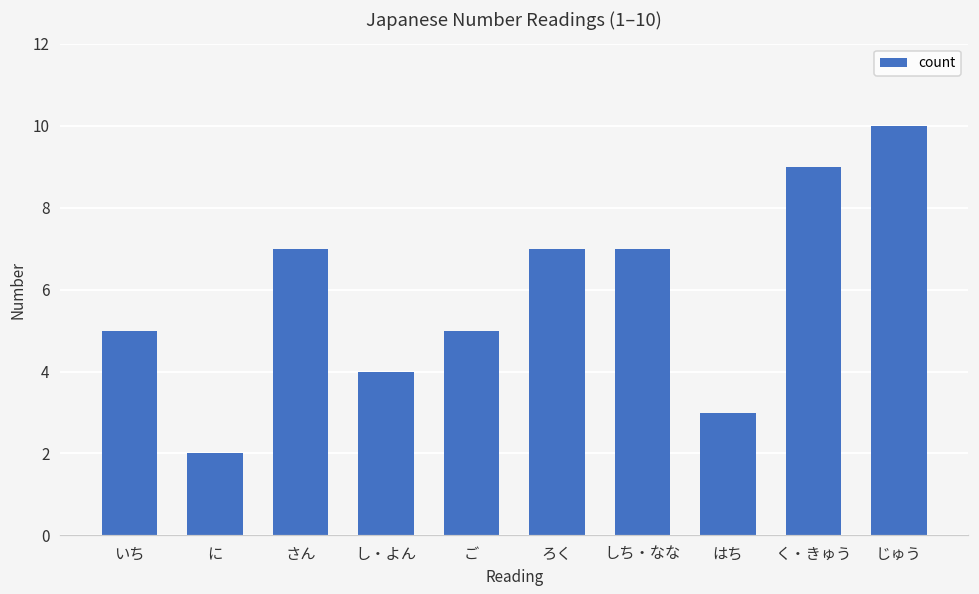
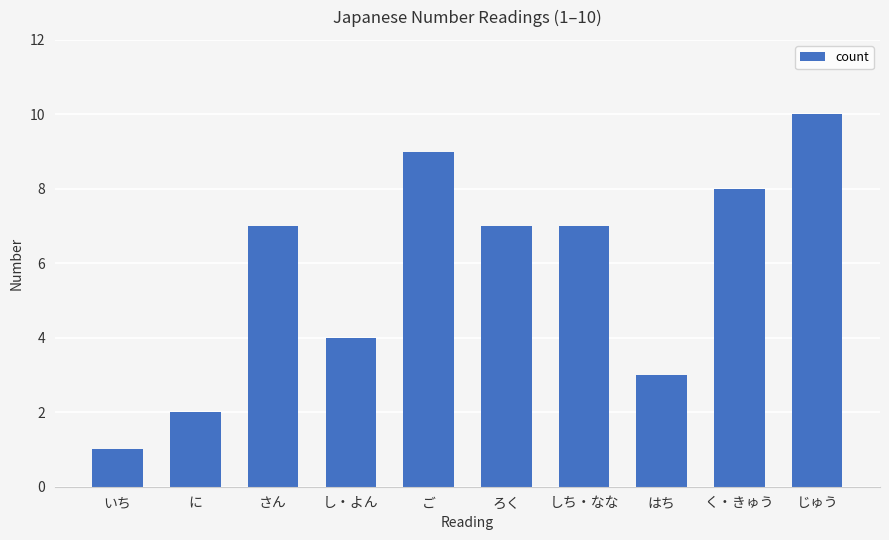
  {
-   "いち": 5,
+   "いち": 1,
    "に": 2,
    "さん": 7,
    "し・よん": 4,
-   "ご": 5,
+   "ご": 9,
    "ろく": 7,
    "しち・なな": 7,
    "はち": 3,
-   "く・きゅう": 9,
+   "く・きゅう": 8,
    "じゅう": 10
  }
